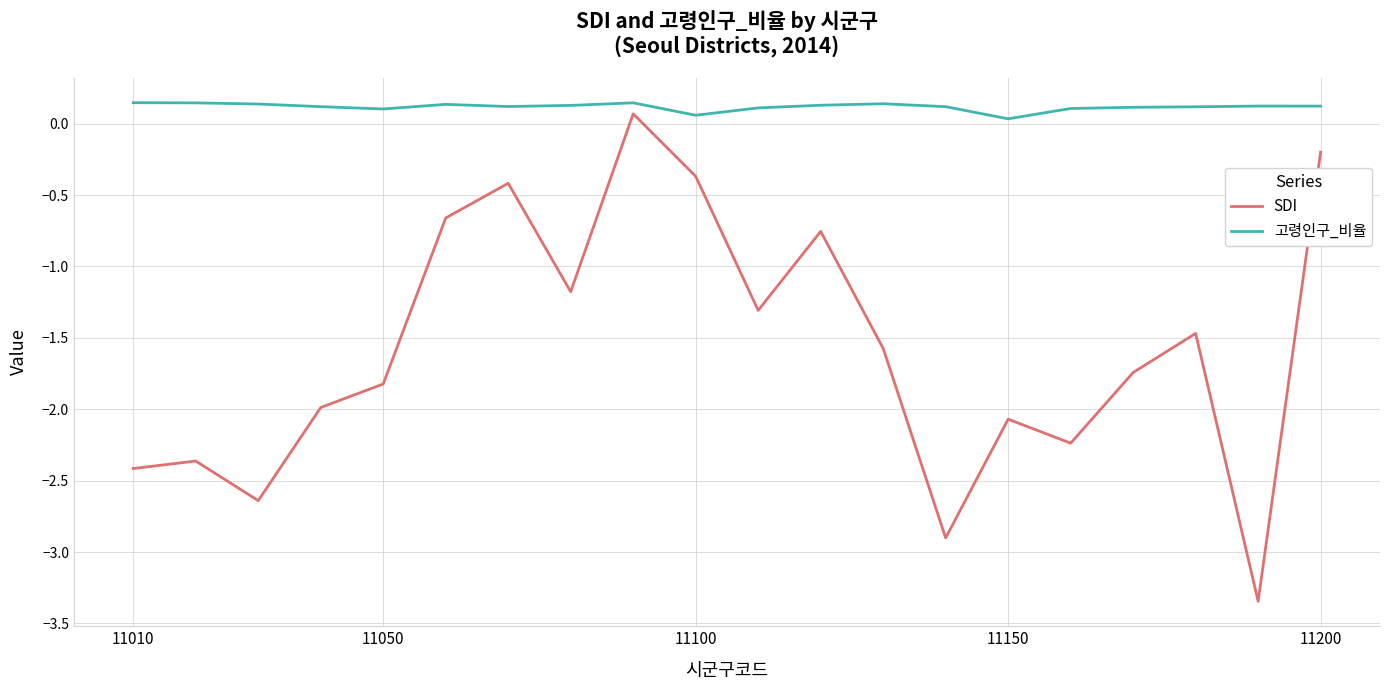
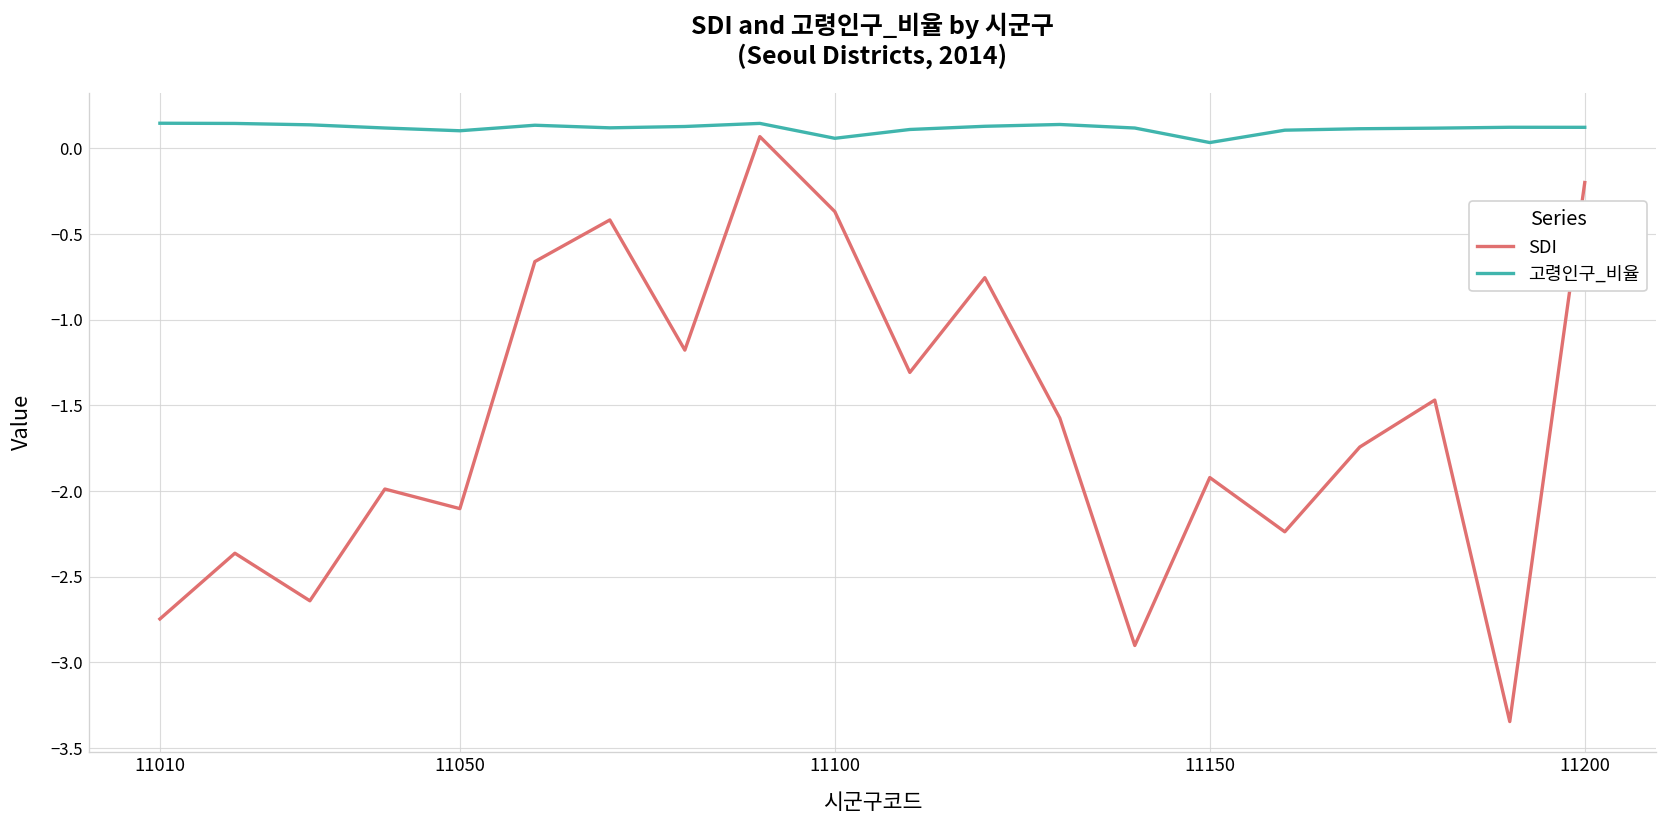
  {
    "SDI": {
-     "11010": -2.42,
-     "11050": -1.82,
+     "11010": -2.75,
+     "11050": -2.10,
      "11100": -0.37,
-     "11150": -2.07,
+     "11150": -1.92,
      "11200": -0.20
    },
    "고령인구_비율": {
      "11010": 0.15,
      "11050": 0.10,
      "11100": 0.06,
      "11150": 0.03,
      "11200": 0.12
    }
  }
